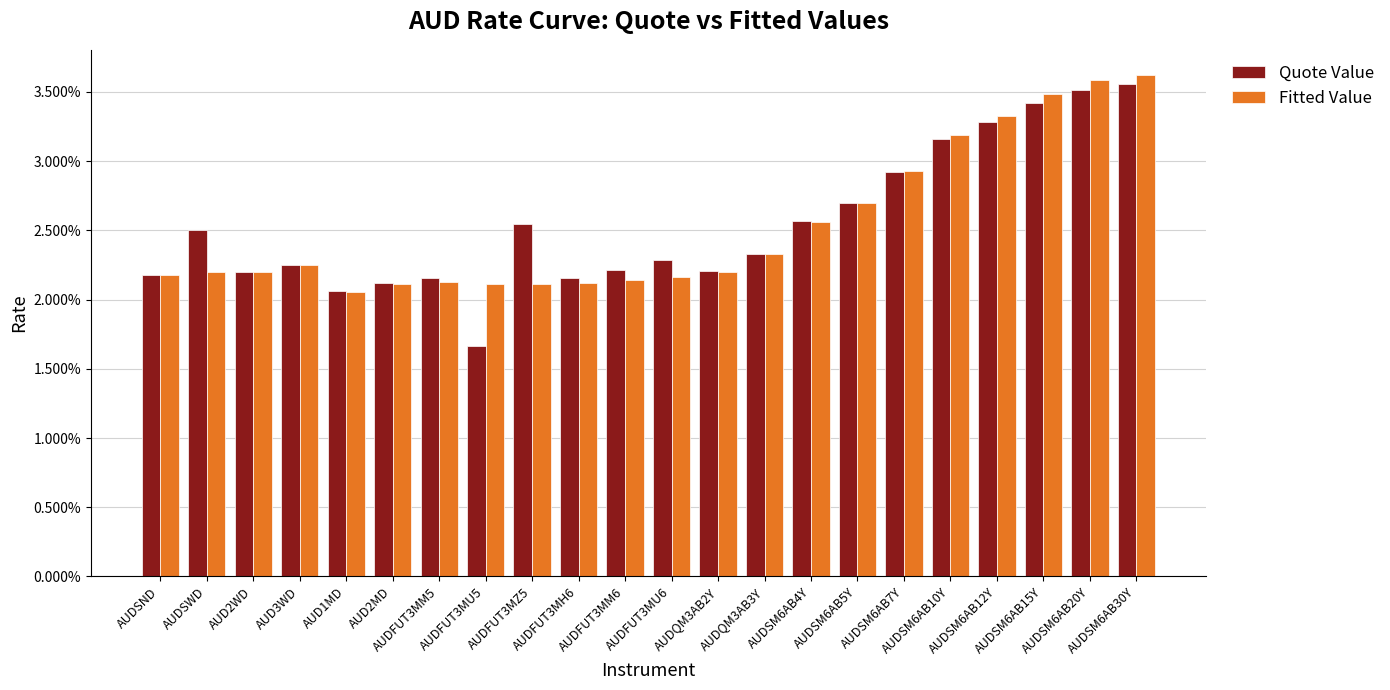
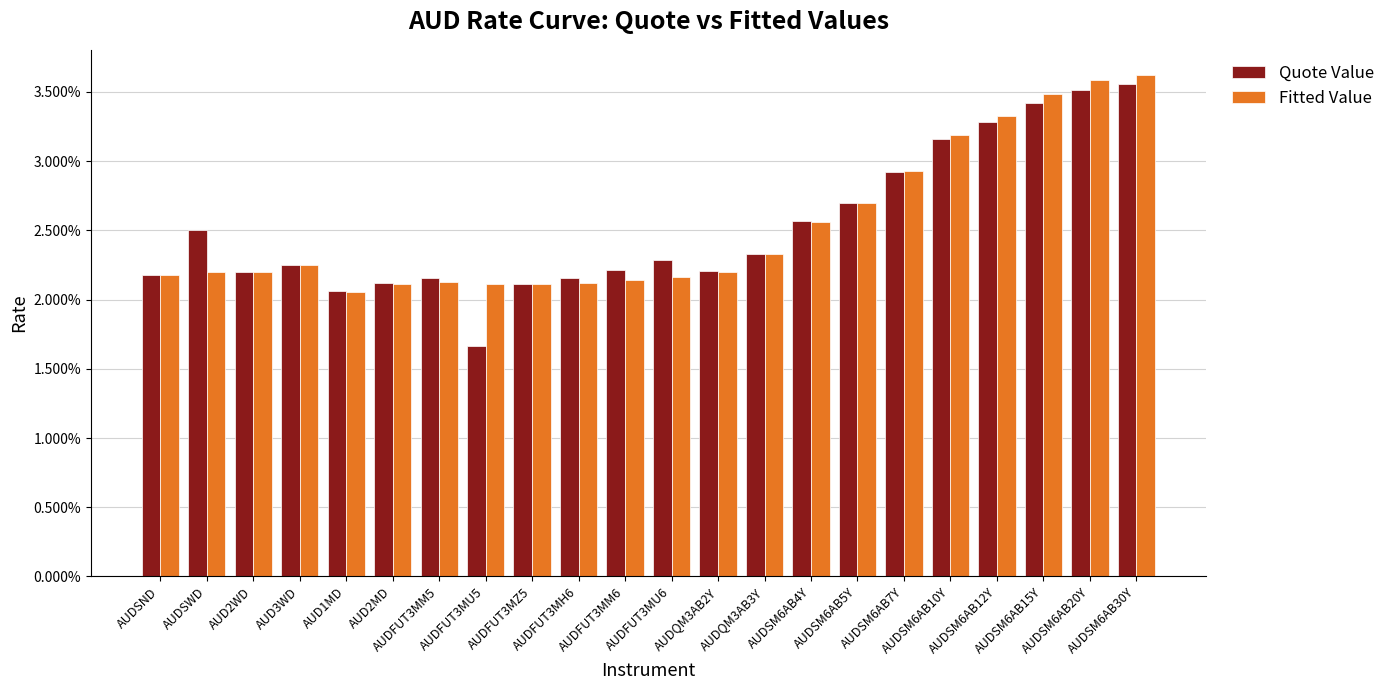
  {
    "Quote Value": {
      "AUDSND": "2.18%",
      "AUDSWD": "2.50%",
      "AUD2WD": "2.20%",
      "AUD3WD": "2.25%",
      "AUD1MD": "2.06%",
      "AUD2MD": "2.12%",
      "AUDFUT3MM5": "2.15%",
      "AUDFUT3MU5": "1.67%",
-     "AUDFUT3MZ5": "2.54%",
+     "AUDFUT3MZ5": "2.12%",
      "AUDFUT3MH6": "2.15%",
      "AUDFUT3MM6": "2.22%",
      "AUDFUT3MU6": "2.28%",
      "AUDQM3AB2Y": "2.21%",
      "AUDQM3AB3Y": "2.33%",
      "AUDSM6AB4Y": "2.57%",
      "AUDSM6AB5Y": "2.70%",
      "AUDSM6AB7Y": "2.92%",
      "AUDSM6AB10Y": "3.16%",
      "AUDSM6AB12Y": "3.28%",
      "AUDSM6AB15Y": "3.42%",
      "AUDSM6AB20Y": "3.51%",
      "AUDSM6AB30Y": "3.56%"
    },
    "Fitted Value": {
      "AUDSND": "2.17%",
      "AUDSWD": "2.20%",
      "AUD2WD": "2.20%",
      "AUD3WD": "2.25%",
      "AUD1MD": "2.06%",
      "AUD2MD": "2.12%",
      "AUDFUT3MM5": "2.13%",
      "AUDFUT3MU5": "2.11%",
      "AUDFUT3MZ5": "2.11%",
      "AUDFUT3MH6": "2.12%",
      "AUDFUT3MM6": "2.14%",
      "AUDFUT3MU6": "2.16%",
      "AUDQM3AB2Y": "2.20%",
      "AUDQM3AB3Y": "2.33%",
      "AUDSM6AB4Y": "2.56%",
      "AUDSM6AB5Y": "2.70%",
      "AUDSM6AB7Y": "2.93%",
      "AUDSM6AB10Y": "3.19%",
      "AUDSM6AB12Y": "3.33%",
      "AUDSM6AB15Y": "3.48%",
      "AUDSM6AB20Y": "3.59%",
      "AUDSM6AB30Y": "3.62%"
    }
  }
